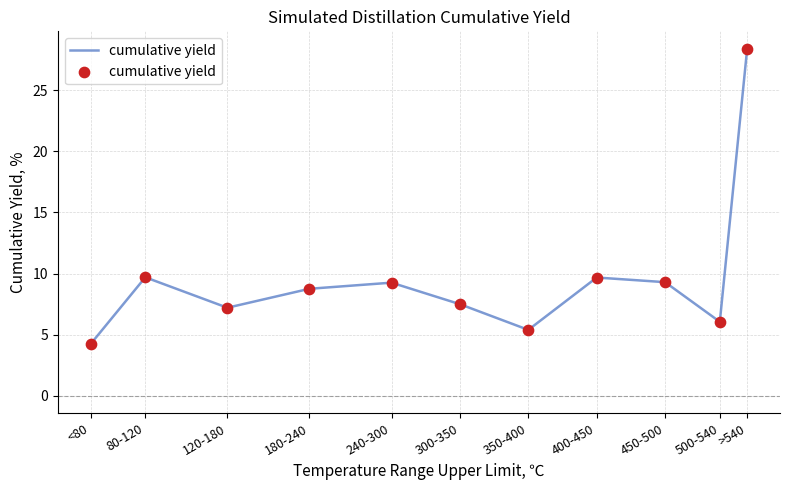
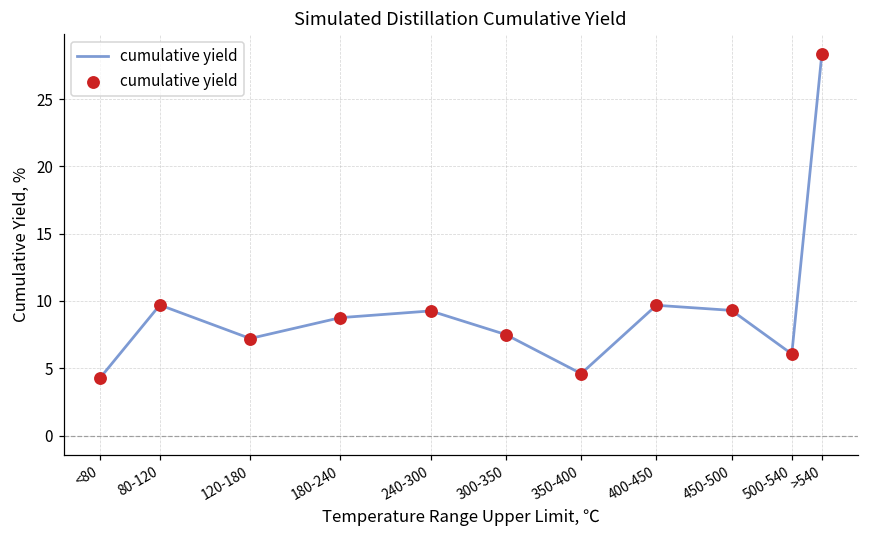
  {
    "<80": 4.2,
    "80-120": 9.7,
    "120-180": 7.2,
    "180-240": 8.8,
    "240-300": 9.3,
    "300-350": 7.5,
-   "350-400": 5.4,
+   "350-400": 4.6,
    "400-450": 9.7,
    "450-500": 9.3,
    "500-540": 6.1,
    ">540": 28.4
  }
